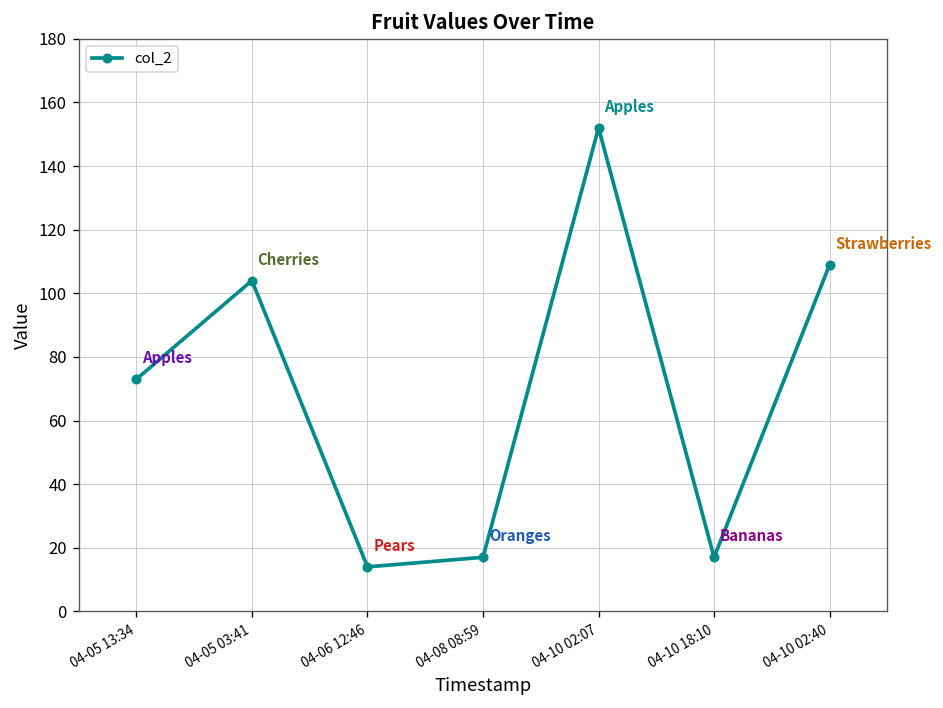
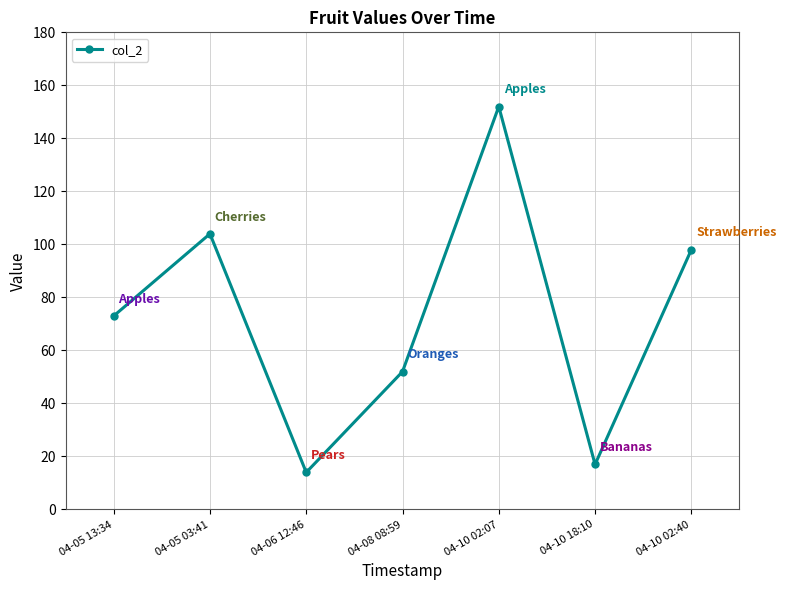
  {
    "04-05 13:34": 73,
    "04-05 03:41": 104,
    "04-06 12:46": 14,
-   "04-08 08:59": 17,
+   "04-08 08:59": 52,
    "04-10 02:07": 152,
    "04-10 18:10": 17,
-   "04-10 02:40": 109
+   "04-10 02:40": 98
  }
